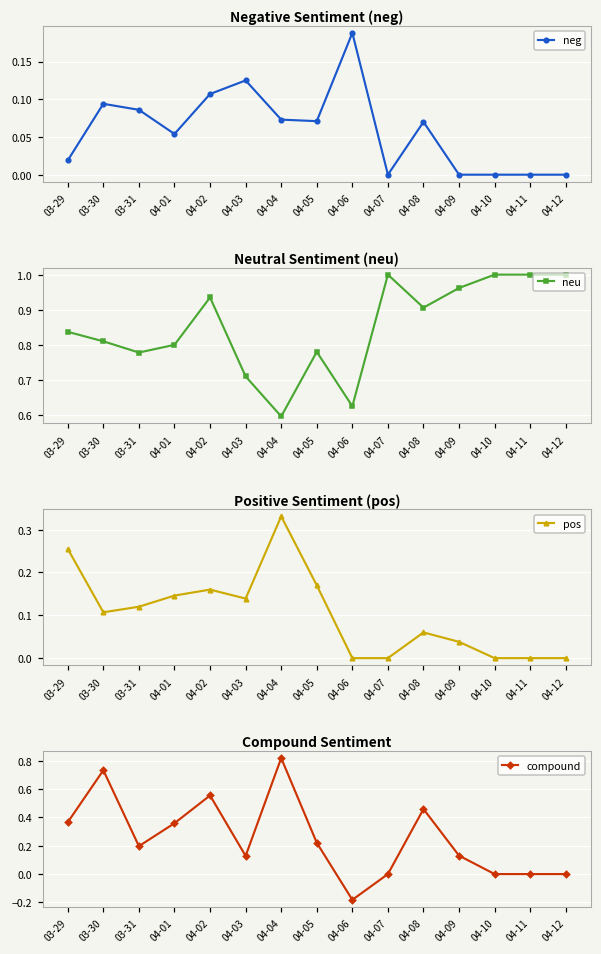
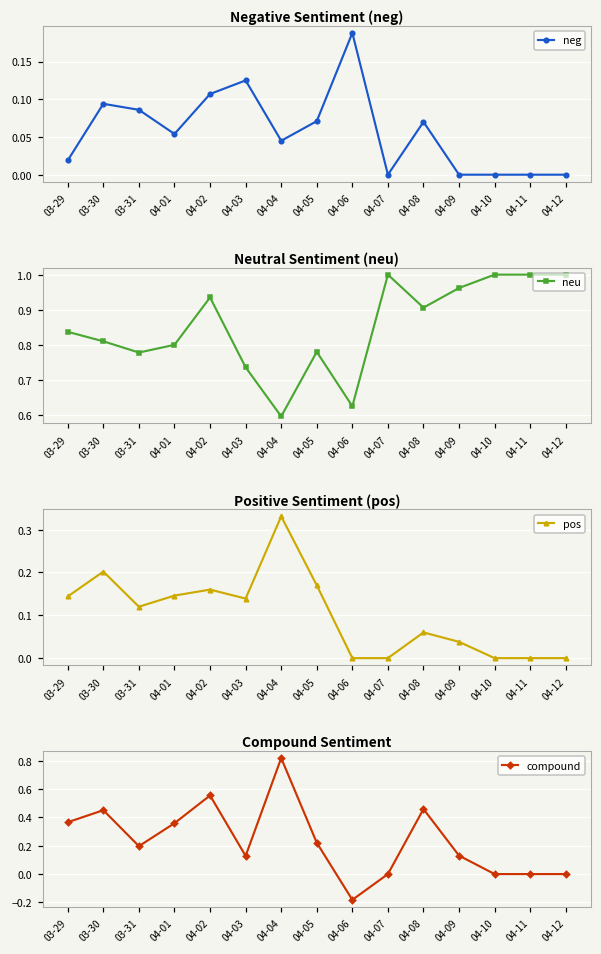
  {
    "Negative Sentiment (neg)": {
      "03-29": 0.02,
      "03-30": 0.09,
      "03-31": 0.09,
      "04-01": 0.05,
      "04-02": 0.11,
      "04-03": 0.13,
-     "04-04": 0.07,
+     "04-04": 0.05,
      "04-05": 0.07,
      "04-06": 0.19,
      "04-07": 0.00,
      "04-08": 0.07,
      "04-09": 0.00,
      "04-10": 0.00,
      "04-11": 0.00,
      "04-12": 0.00
    },
    "Neutral Sentiment (neu)": {
      "03-29": 0.84,
      "03-30": 0.81,
      "03-31": 0.78,
      "04-01": 0.80,
      "04-02": 0.94,
-     "04-03": 0.71,
+     "04-03": 0.74,
      "04-04": 0.60,
      "04-05": 0.78,
      "04-06": 0.63,
      "04-07": 1.00,
      "04-08": 0.91,
      "04-09": 0.96,
      "04-10": 1.00,
      "04-11": 1.00
    },
    "Positive Sentiment (pos)": {
-     "03-29": 0.26,
-     "03-30": 0.11,
+     "03-29": 0.14,
+     "03-30": 0.20,
      "03-31": 0.12,
      "04-01": 0.15,
      "04-02": 0.16,
      "04-03": 0.14,
      "04-04": 0.33,
      "04-05": 0.17,
      "04-06": 0.00,
      "04-07": 0.00,
      "04-08": 0.06,
      "04-09": 0.04,
      "04-10": 0.00,
      "04-11": 0.00,
      "04-12": 0.00
    },
    "Compound Sentiment": {
      "03-29": 0.37,
-     "03-30": 0.73,
+     "03-30": 0.45,
      "03-31": 0.20,
      "04-01": 0.36,
      "04-02": 0.56,
      "04-03": 0.13,
      "04-04": 0.82,
      "04-05": 0.22,
      "04-06": -0.18,
      "04-07": 0.00,
      "04-08": 0.46,
      "04-09": 0.13,
      "04-10": 0.00,
      "04-11": 0.00,
      "04-12": 0.00
    }
  }
